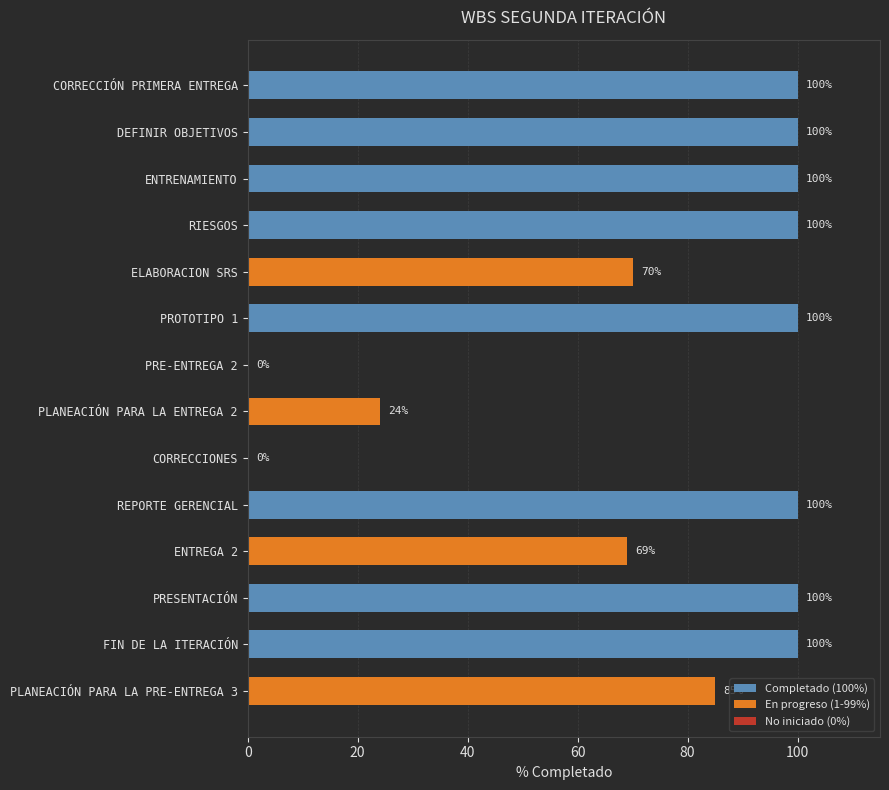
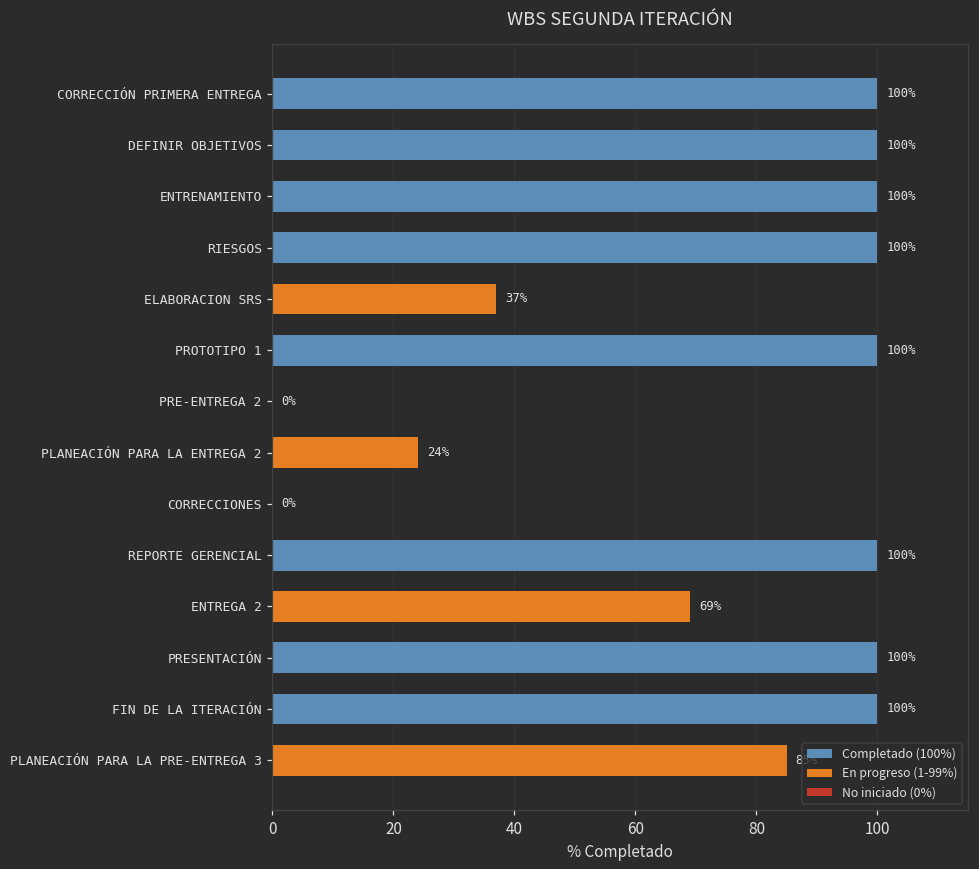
  {
    "CORRECCIÓN PRIMERA ENTREGA": "100%",
    "DEFINIR OBJETIVOS": "100%",
    "ENTRENAMIENTO": "100%",
    "RIESGOS": "100%",
-   "ELABORACION SRS": "70%",
+   "ELABORACION SRS": "37%",
    "PROTOTIPO 1": "100%",
    "PRE-ENTREGA 2": "0%",
    "PLANEACIÓN PARA LA ENTREGA 2": "24%",
    "CORRECCIONES": "0%",
    "REPORTE GERENCIAL": "100%",
    "ENTREGA 2": "69%",
    "PRESENTACIÓN": "100%",
    "FIN DE LA ITERACIÓN": "100%"
  }
